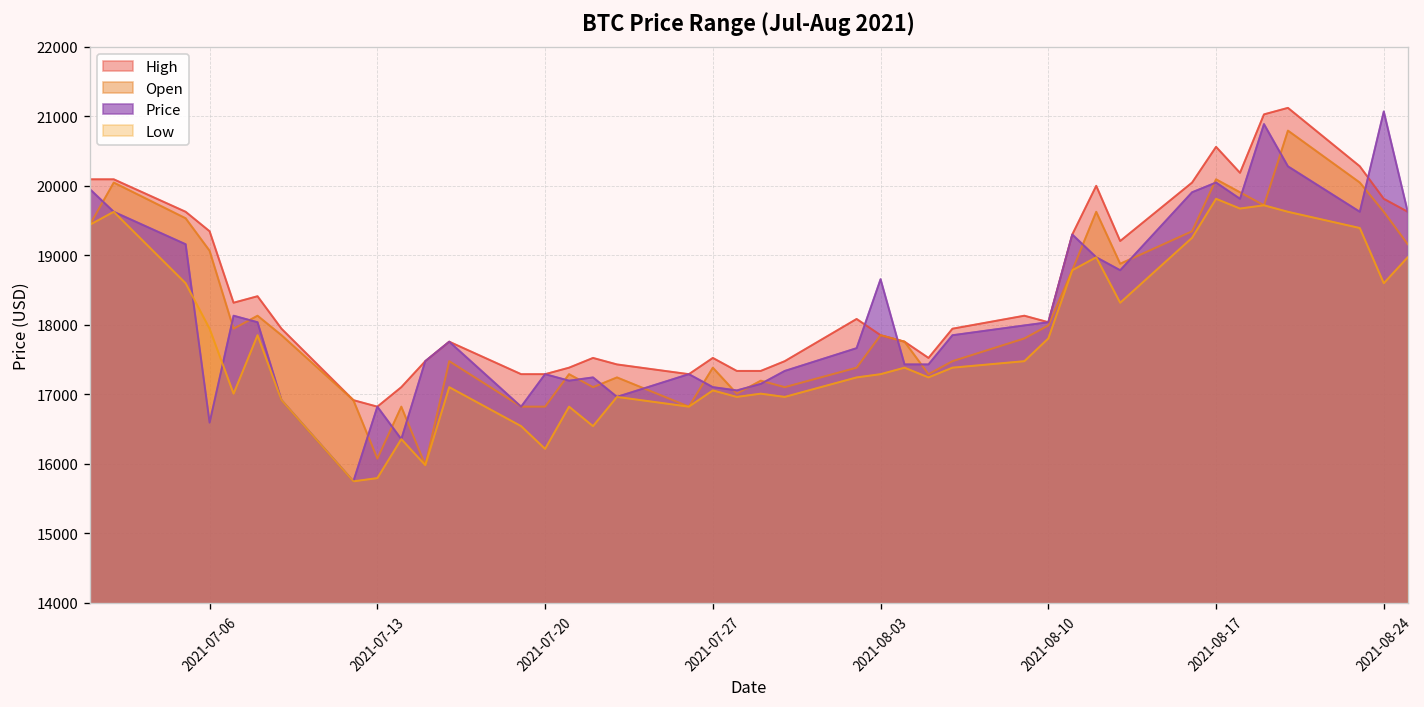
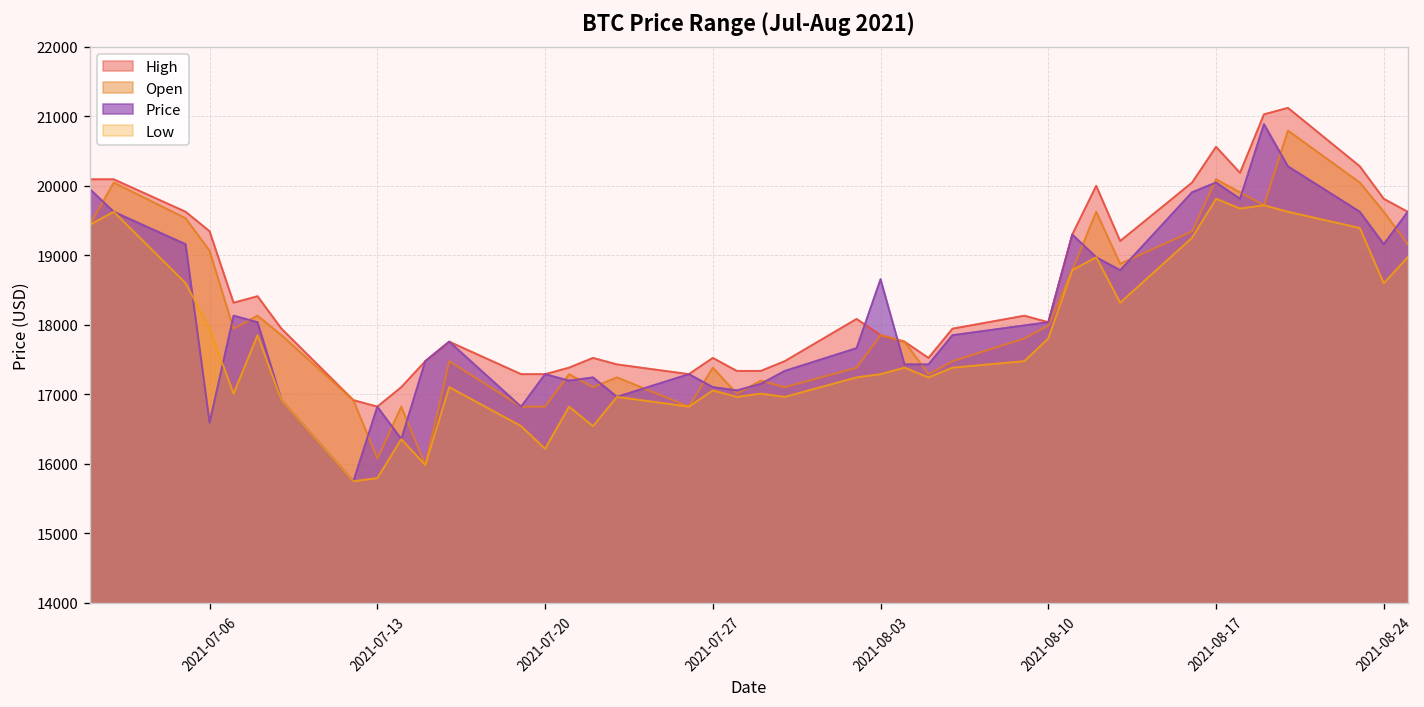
  {
    "Price": {
      "2021-07-06": 16600,
      "2021-07-27": 17100,
      "2021-08-03": 18700,
      "2021-08-17": 20000,
-     "2021-08-24": 21100
+     "2021-08-24": 19200
    }
  }
